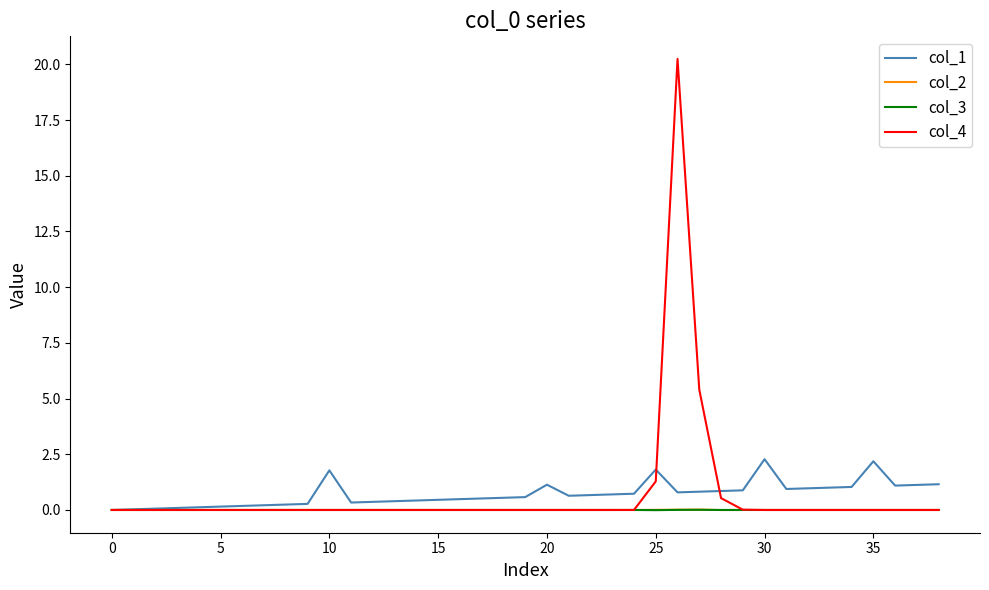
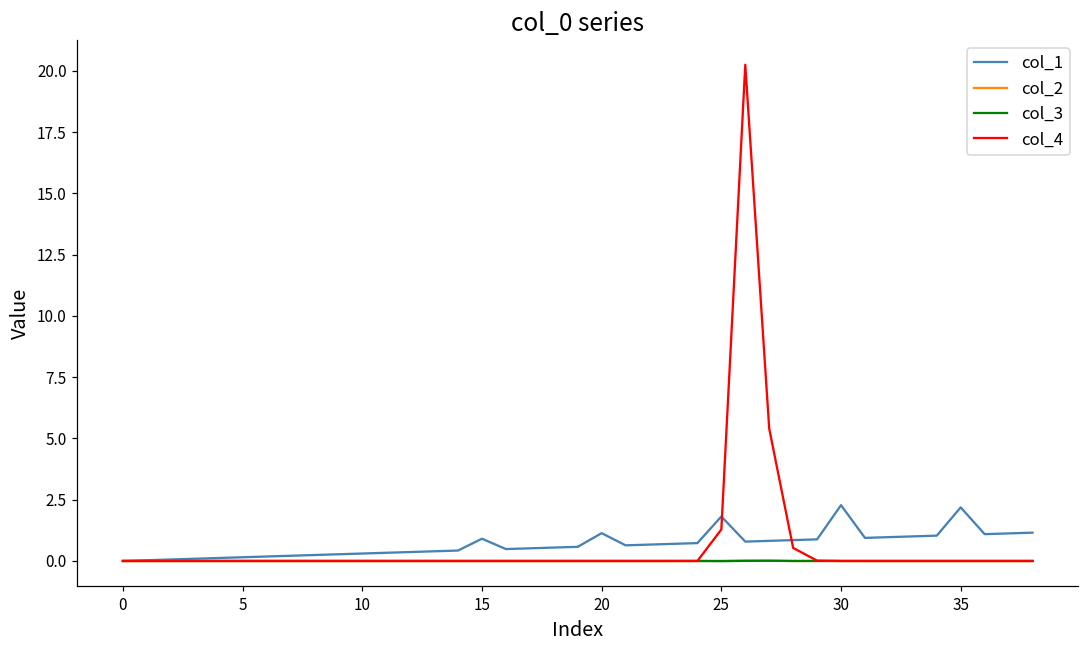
  {
    "col_1": {
      "5": 0.2,
-     "10": 1.8,
-     "15": 0.5,
+     "10": 0.3,
+     "15": 0.9,
      "20": 1.1,
      "25": 1.8,
      "30": 2.3,
      "35": 2.2
    },
    "col_3": {
      "25": 0.0
    },
    "col_4": {
      "25": 1.3
    }
  }
